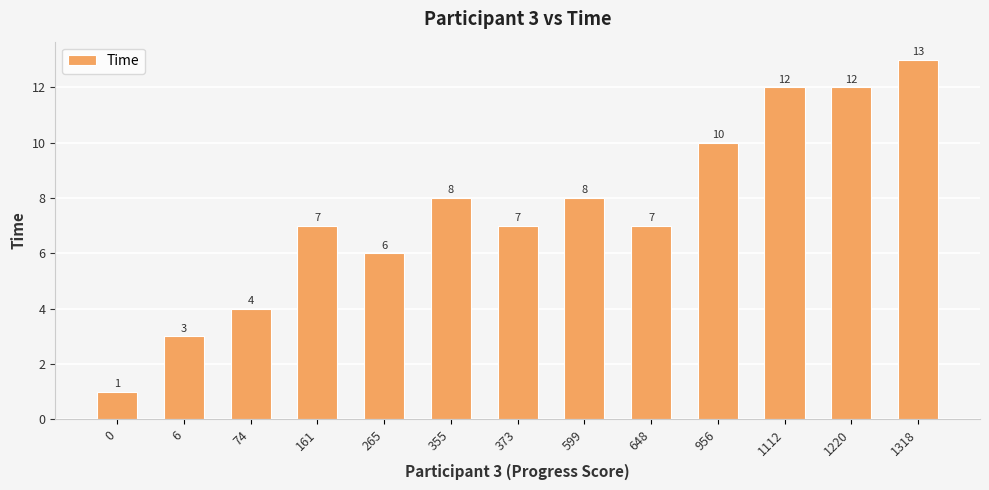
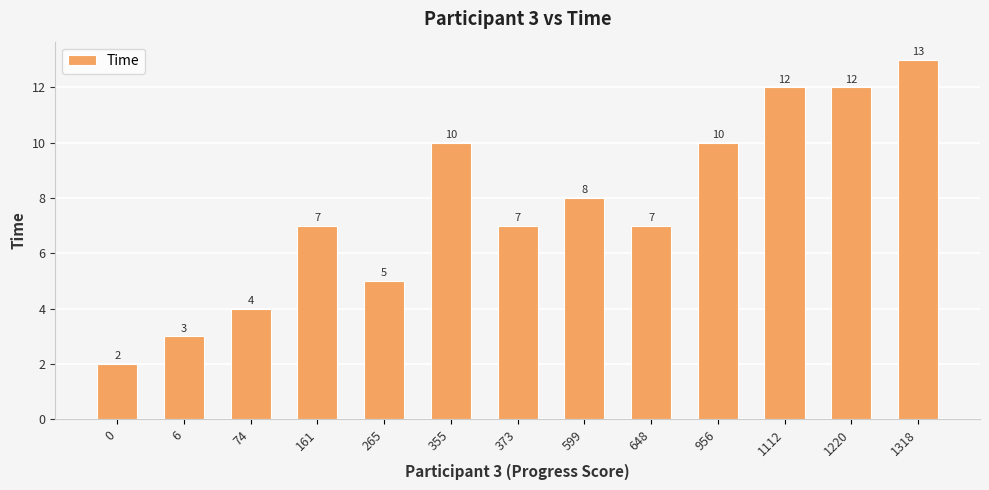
  {
-   "0": 1,
+   "0": 2,
    "6": 3,
    "74": 4,
    "161": 7,
-   "265": 6,
-   "355": 8,
+   "265": 5,
+   "355": 10,
    "373": 7,
    "599": 8,
    "648": 7,
    "956": 10,
    "1112": 12,
    "1220": 12,
    "1318": 13
  }
